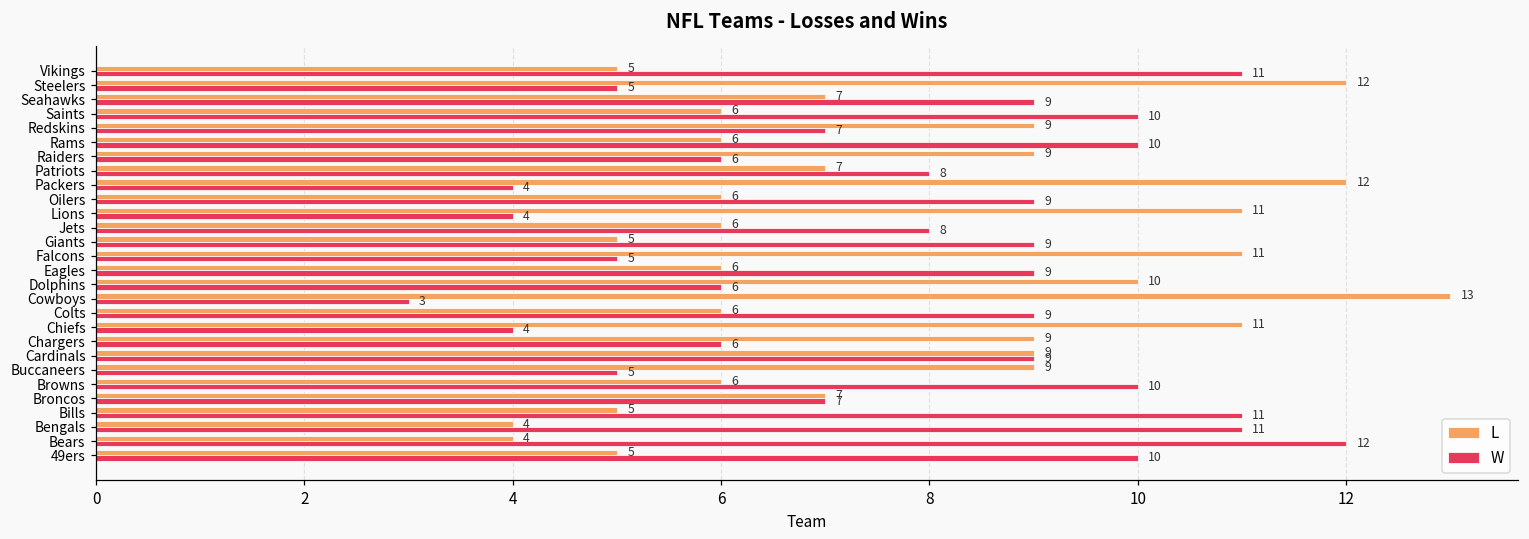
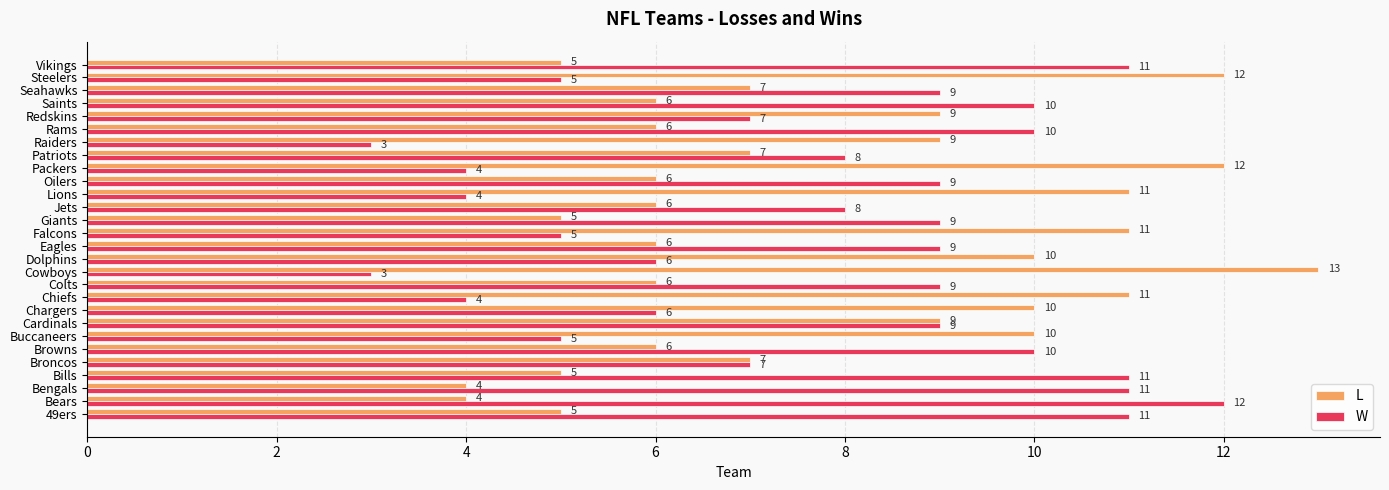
  {
    "L": {
      "Vikings": 5,
      "Steelers": 12,
      "Seahawks": 7,
      "Saints": 6,
      "Redskins": 9,
      "Rams": 6,
      "Raiders": 9,
      "Patriots": 7,
      "Packers": 12,
      "Oilers": 6,
      "Lions": 11,
      "Jets": 6,
      "Giants": 5,
      "Falcons": 11,
      "Eagles": 6,
      "Dolphins": 10,
      "Cowboys": 13,
      "Colts": 6,
      "Chiefs": 11,
-     "Chargers": 9,
-     "Buccaneers": 9,
+     "Chargers": 10,
+     "Buccaneers": 10,
      "Browns": 6,
      "Bills": 5,
      "Bengals": 4,
      "Bears": 4,
      "49ers": 5
    },
    "W": {
      "Vikings": 11,
      "Steelers": 5,
      "Seahawks": 9,
      "Saints": 10,
      "Redskins": 7,
      "Rams": 10,
-     "Raiders": 6,
+     "Raiders": 3,
      "Patriots": 8,
      "Packers": 4,
      "Oilers": 9,
      "Lions": 4,
      "Jets": 8,
      "Giants": 9,
      "Falcons": 5,
      "Eagles": 9,
      "Dolphins": 6,
      "Cowboys": 3,
      "Colts": 9,
      "Chiefs": 4,
      "Chargers": 6,
      "Buccaneers": 5,
      "Browns": 10,
      "Bills": 11,
      "Bengals": 11,
      "Bears": 12,
-     "49ers": 10
+     "49ers": 11
    }
  }
